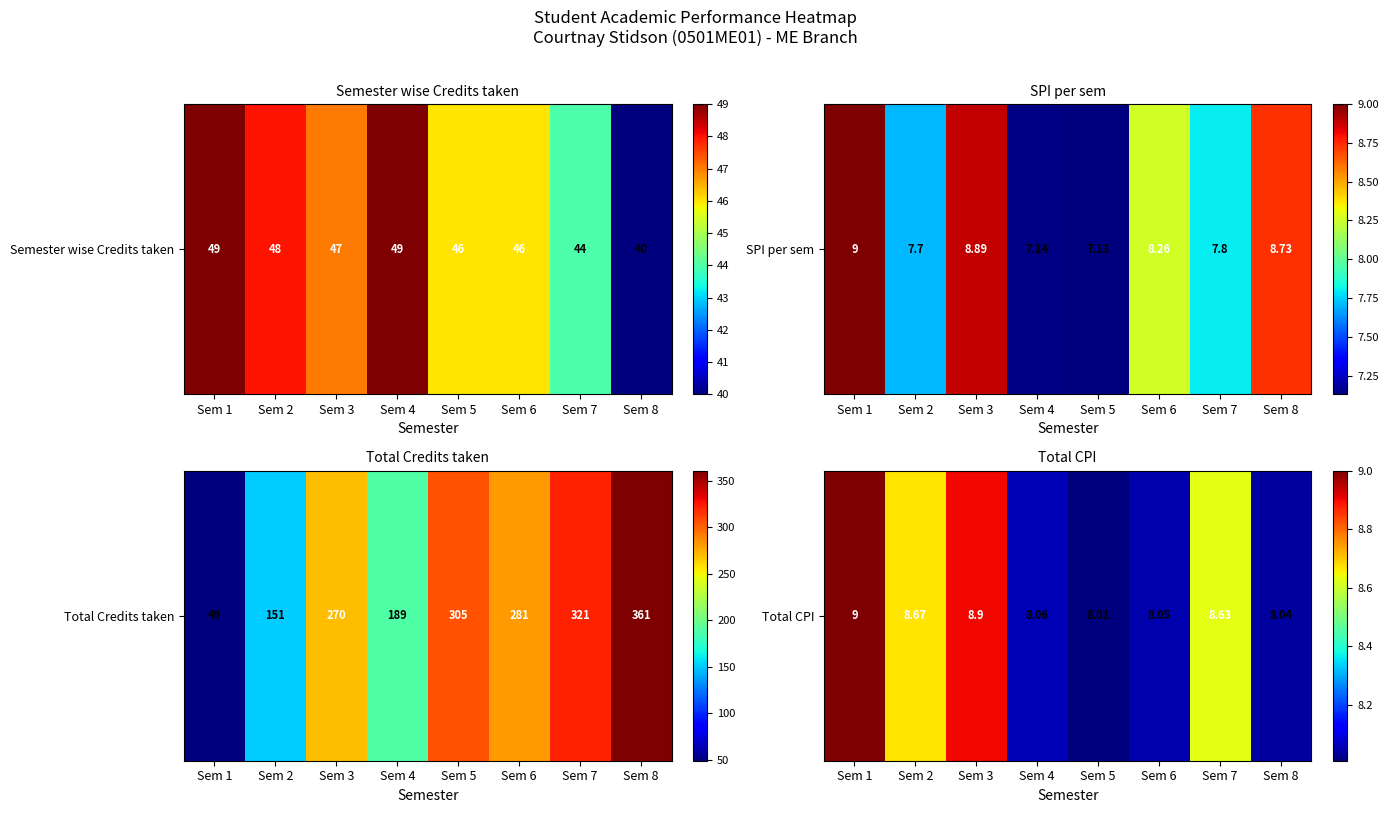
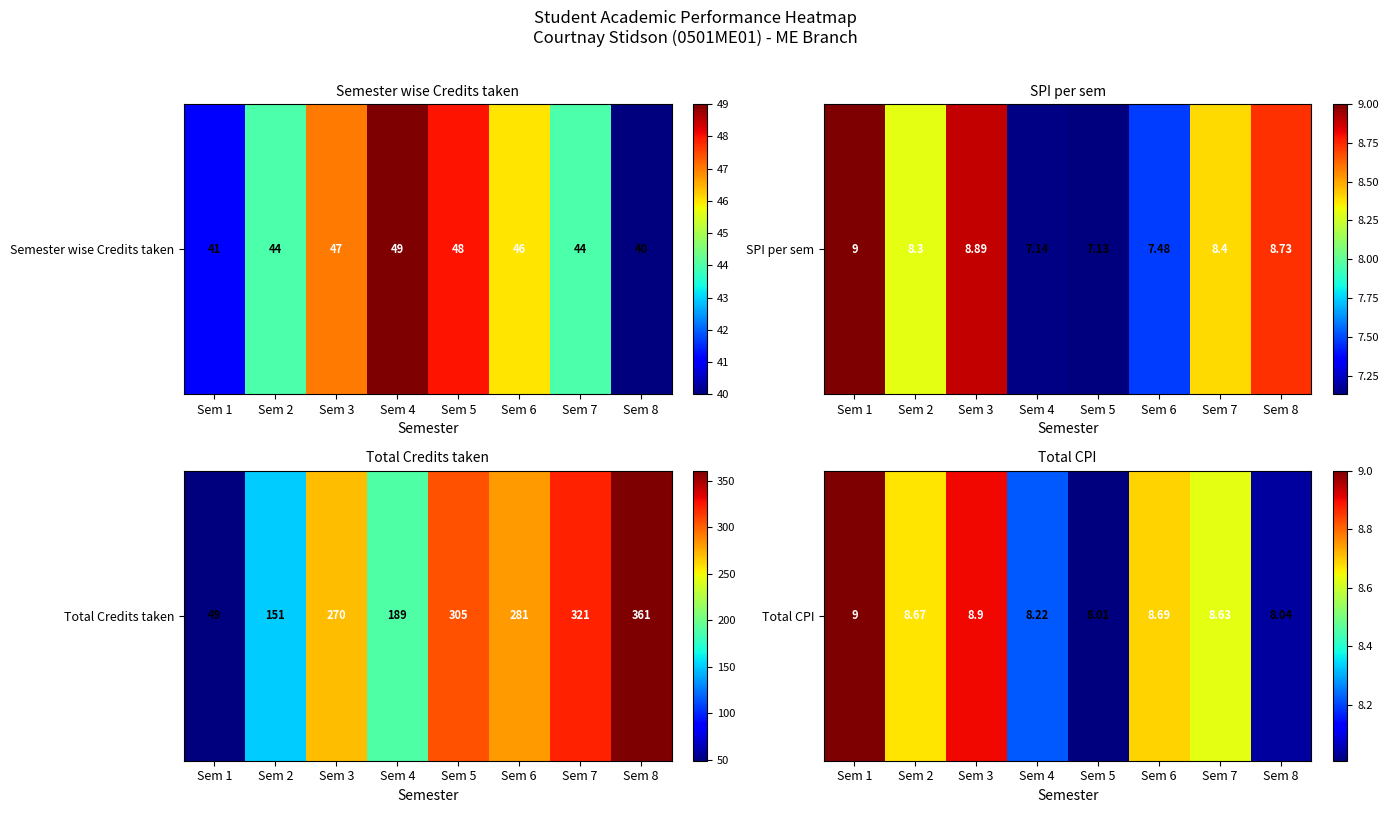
  {
    "Semester wise Credits taken": {
      "Semester wise Credits taken": {
-       "Sem 1": 49,
-       "Sem 2": 48,
+       "Sem 1": 41,
+       "Sem 2": 44,
        "Sem 3": 47,
        "Sem 4": 49,
-       "Sem 5": 46,
+       "Sem 5": 48,
        "Sem 6": 46,
        "Sem 7": 44,
        "Sem 8": 40
      }
    },
    "SPI per sem": {
      "SPI per sem": {
        "Sem 1": 9,
-       "Sem 2": 7.7,
+       "Sem 2": 8.3,
        "Sem 3": 8.89,
        "Sem 4": 7.14,
        "Sem 5": 7.13,
-       "Sem 6": 8.26,
-       "Sem 7": 7.8,
+       "Sem 6": 7.48,
+       "Sem 7": 8.4,
        "Sem 8": 8.73
      }
    },
    "Total Credits taken": {
      "Total Credits taken": {
        "Sem 1": 49,
        "Sem 2": 151,
        "Sem 3": 270,
        "Sem 4": 189,
        "Sem 5": 305,
        "Sem 6": 281,
        "Sem 7": 321,
        "Sem 8": 361
      }
    },
    "Total CPI": {
      "Total CPI": {
        "Sem 1": 9,
        "Sem 2": 8.67,
        "Sem 3": 8.9,
-       "Sem 4": 8.06,
+       "Sem 4": 8.22,
        "Sem 5": 8.01,
-       "Sem 6": 8.05,
+       "Sem 6": 8.69,
        "Sem 7": 8.63,
        "Sem 8": 8.04
      }
    }
  }
